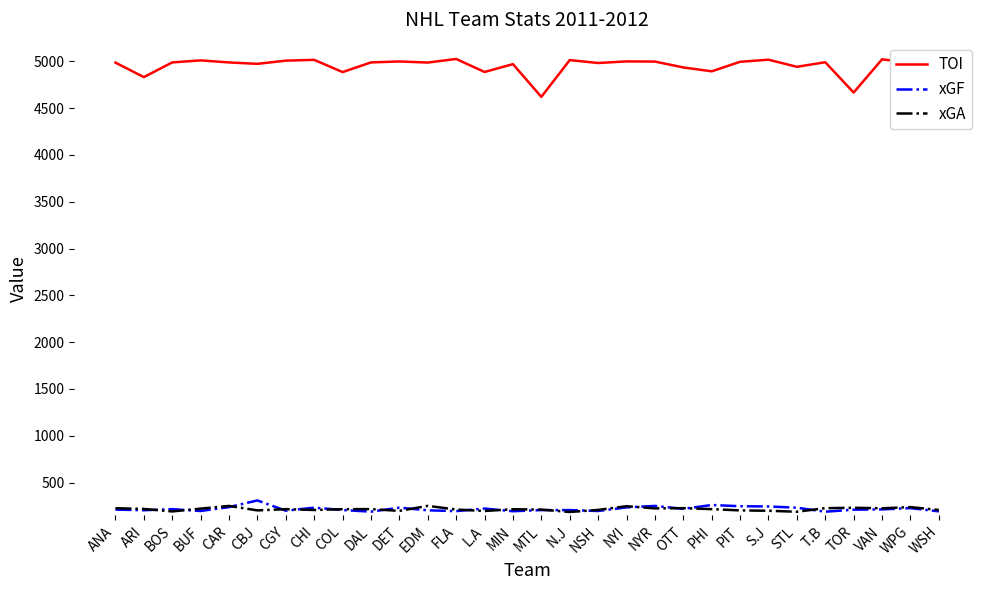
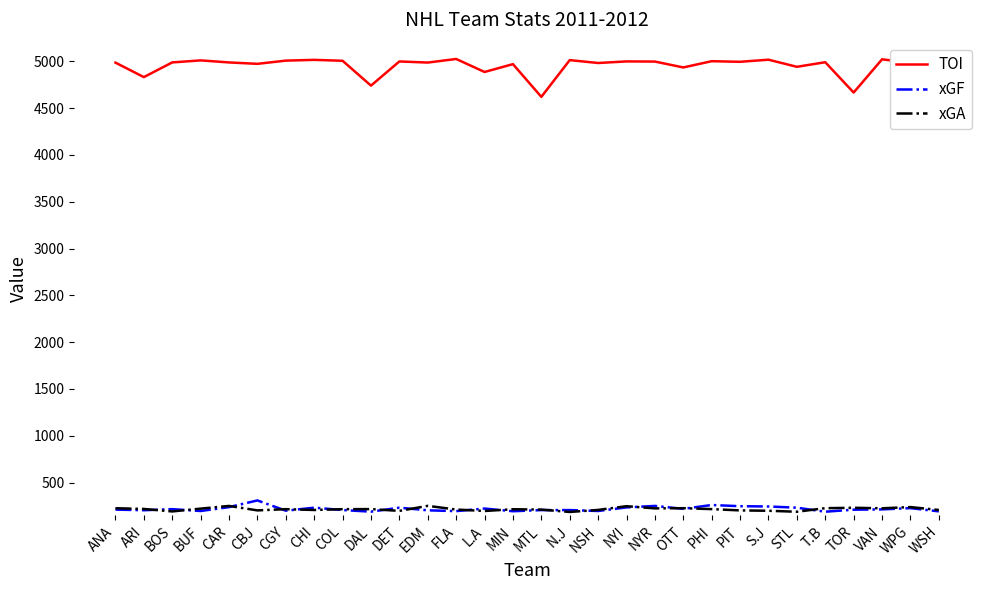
  {
    "TOI": {
      "ANA": 5000,
      "ARI": 4800,
      "BOS": 5000,
      "BUF": 5000,
      "CAR": 5000,
      "CBJ": 5000,
      "CGY": 5000,
      "CHI": 5000,
-     "COL": 4900,
-     "DAL": 5000,
+     "COL": 5000,
+     "DAL": 4700,
      "DET": 5000,
      "EDM": 5000,
      "FLA": 5000,
      "L.A": 4900,
      "MIN": 5000,
      "MTL": 4600,
      "N.J": 5000,
      "NSH": 5000,
      "NYI": 5000,
      "NYR": 5000,
      "OTT": 4900,
-     "PHI": 4900,
+     "PHI": 5000,
      "PIT": 5000,
      "S.J": 5000,
      "STL": 4900,
      "T.B": 5000,
      "TOR": 4700,
      "VAN": 5000
    },
    "xGF": {
      "CBJ": 300,
      "DAL": 200,
      "DET": 200,
      "EDM": 200,
      "PHI": 300,
      "PIT": 200,
      "S.J": 200,
      "STL": 200,
      "T.B": 200
    },
    "xGA": {
      "CBJ": 200,
      "DAL": 200,
      "DET": 200,
      "EDM": 300,
      "PHI": 200,
      "PIT": 200,
      "S.J": 200,
      "STL": 200,
      "T.B": 200
    }
  }
